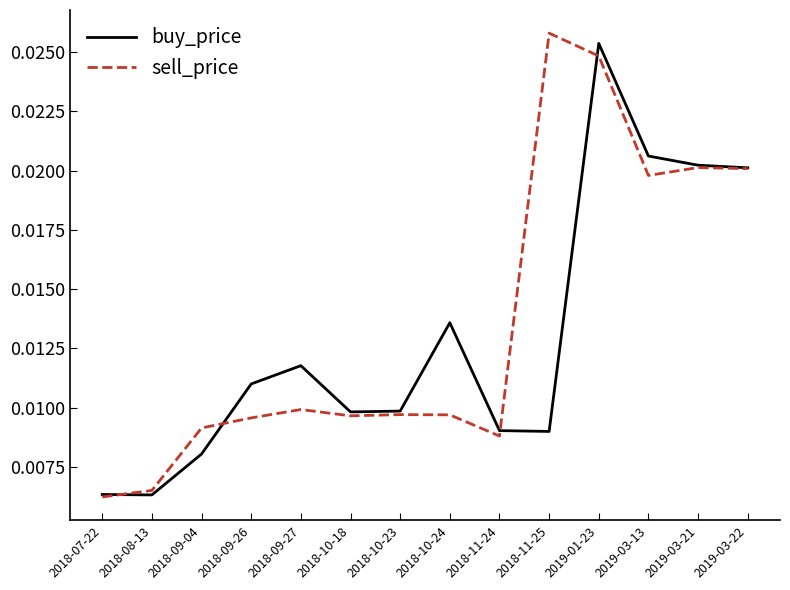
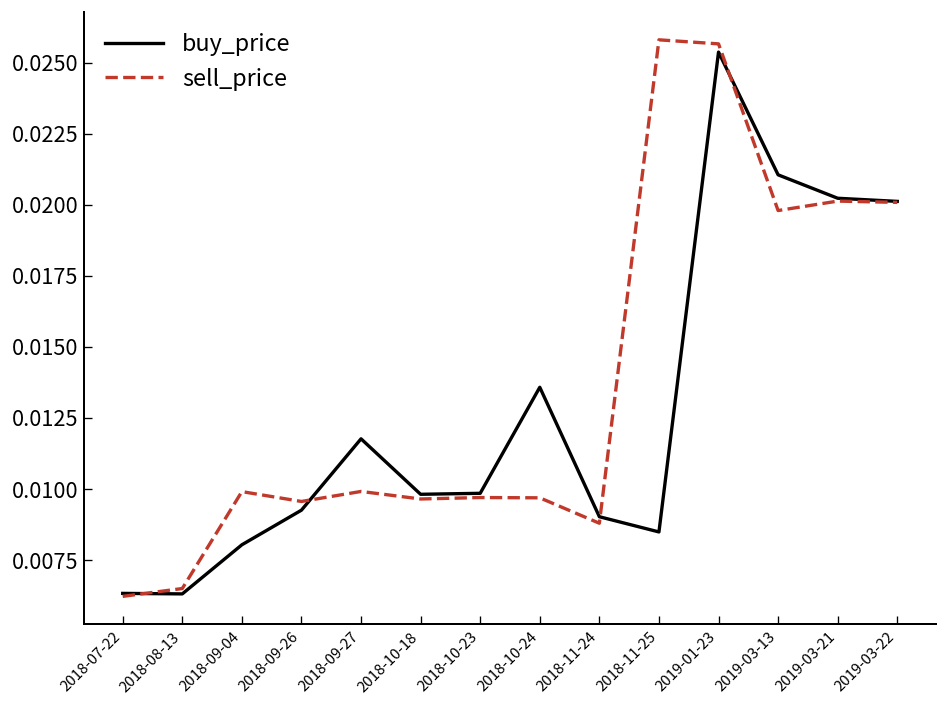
  {
    "buy_price": {
      "2018-08-13": 0.0063,
      "2018-09-04": 0.0080,
-     "2018-09-26": 0.0110,
+     "2018-09-26": 0.0093,
      "2018-09-27": 0.0118,
      "2018-10-18": 0.0098,
      "2018-10-23": 0.0098,
      "2018-10-24": 0.0136,
      "2018-11-24": 0.0090,
-     "2018-11-25": 0.0090,
+     "2018-11-25": 0.0085,
      "2019-01-23": 0.0254,
-     "2019-03-13": 0.0206
+     "2019-03-13": 0.0211
    },
    "sell_price": {
      "2018-08-13": 0.0065,
-     "2018-09-04": 0.0091,
+     "2018-09-04": 0.0099,
      "2018-09-26": 0.0096,
      "2018-09-27": 0.0099,
      "2018-10-18": 0.0096,
      "2018-10-23": 0.0097,
      "2018-10-24": 0.0097,
      "2018-11-24": 0.0088,
      "2018-11-25": 0.0258,
-     "2019-01-23": 0.0248,
+     "2019-01-23": 0.0257,
      "2019-03-13": 0.0198
    }
  }
